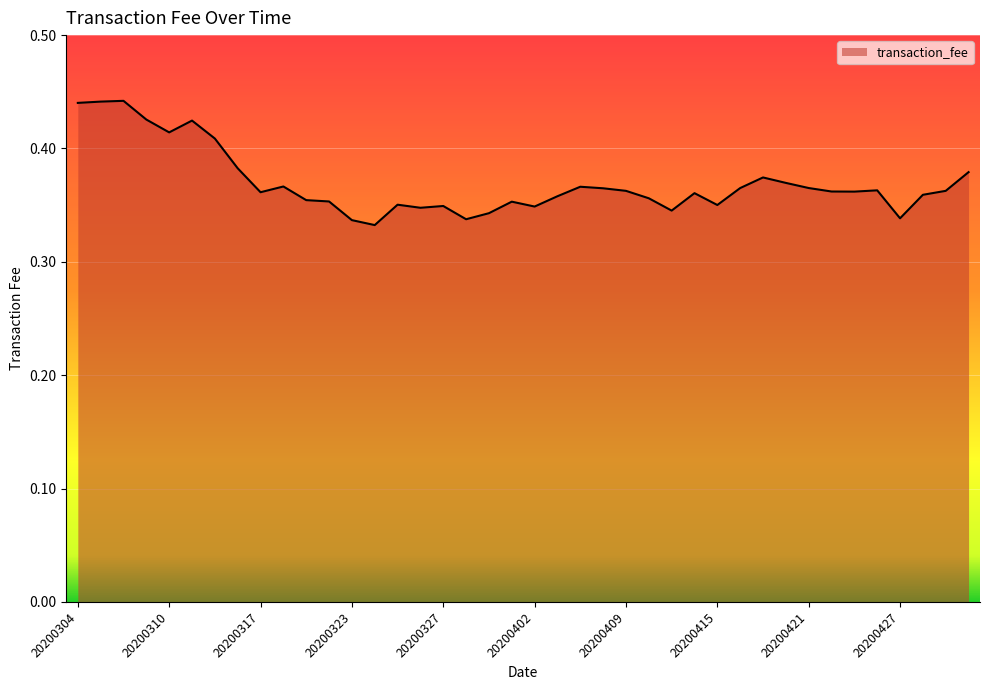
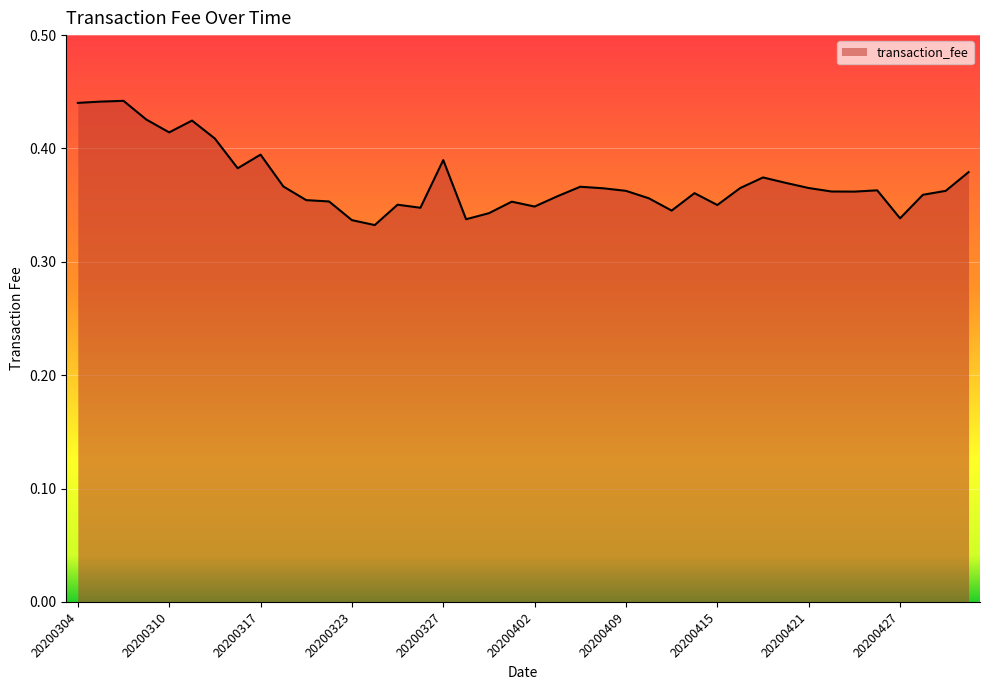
  {
    "20200304": 0.440,
    "20200310": 0.414,
-   "20200317": 0.361,
+   "20200317": 0.395,
    "20200323": 0.337,
-   "20200327": 0.349,
+   "20200327": 0.390,
    "20200402": 0.349,
    "20200409": 0.363,
    "20200415": 0.350,
    "20200421": 0.365,
    "20200427": 0.338
  }
